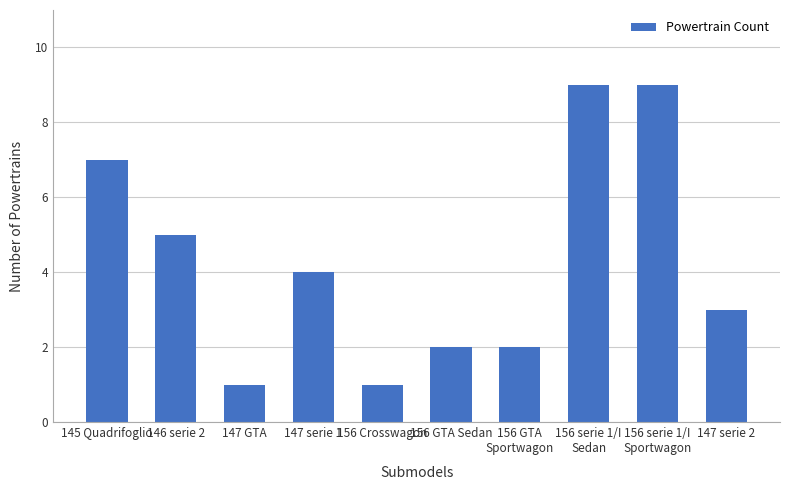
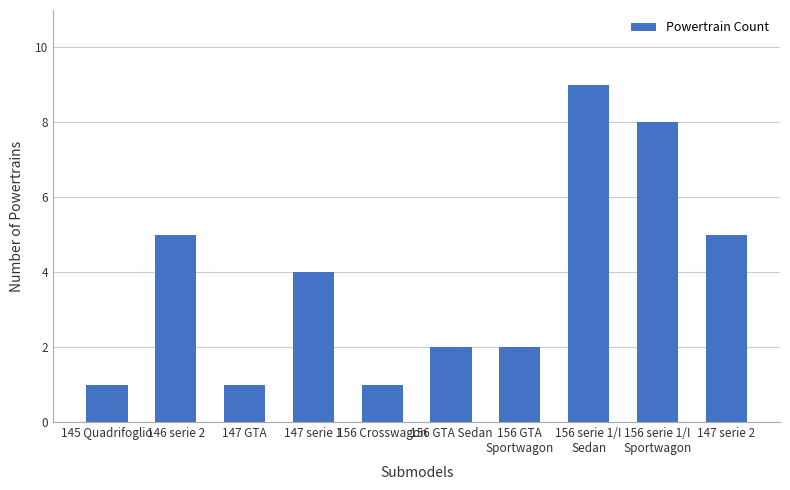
  {
-   "145 Quadrifoglio": 7,
+   "145 Quadrifoglio": 1,
    "146 serie 2": 5,
    "147 GTA": 1,
    "147 serie 1": 4,
    "156 GTA Sportwagon": 2,
    "156 serie 1/I Sedan": 9,
-   "156 serie 1/I Sportwagon": 9,
-   "147 serie 2": 3
+   "156 serie 1/I Sportwagon": 8,
+   "147 serie 2": 5
  }
